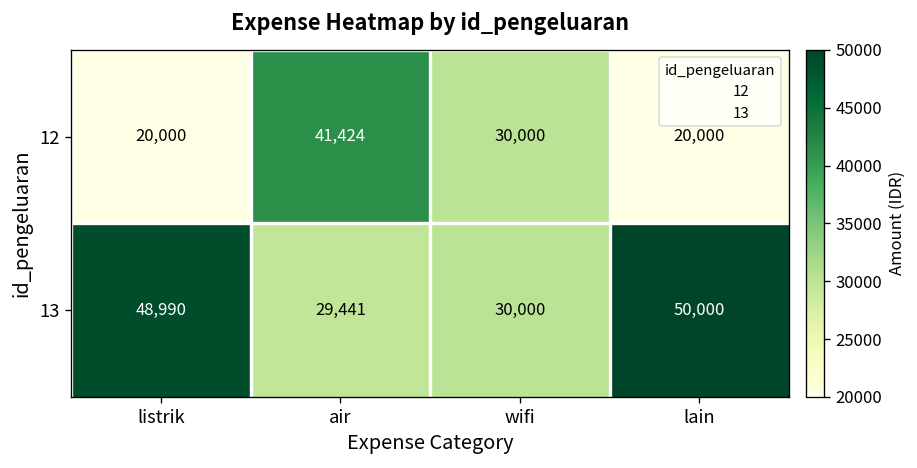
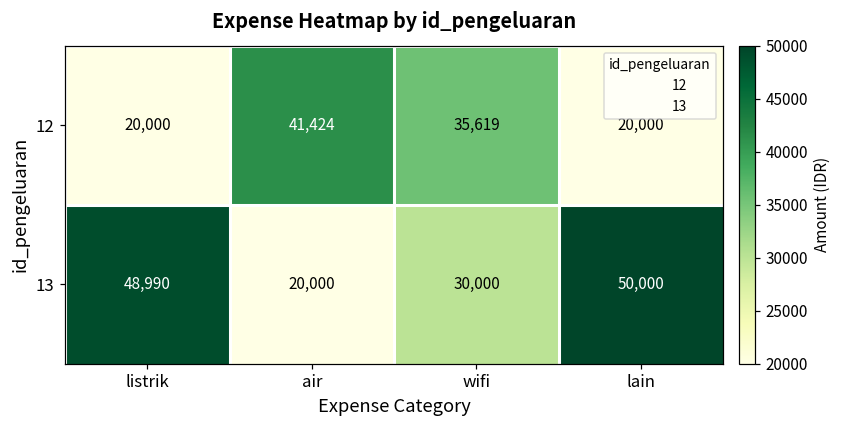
  {
    "12": {
      "listrik": "20,000",
      "air": "41,424",
-     "wifi": "30,000"
+     "wifi": "35,619"
    },
    "13": {
      "listrik": "48,990",
-     "air": "29,441",
+     "air": "20,000",
      "wifi": "30,000",
      "lain": "50,000"
    }
  }
